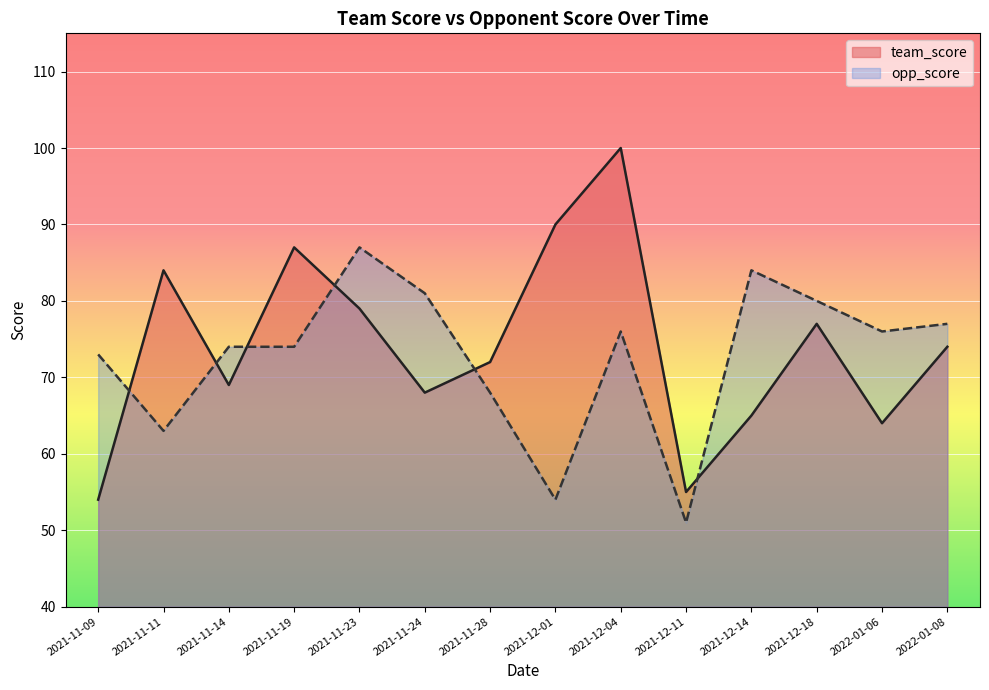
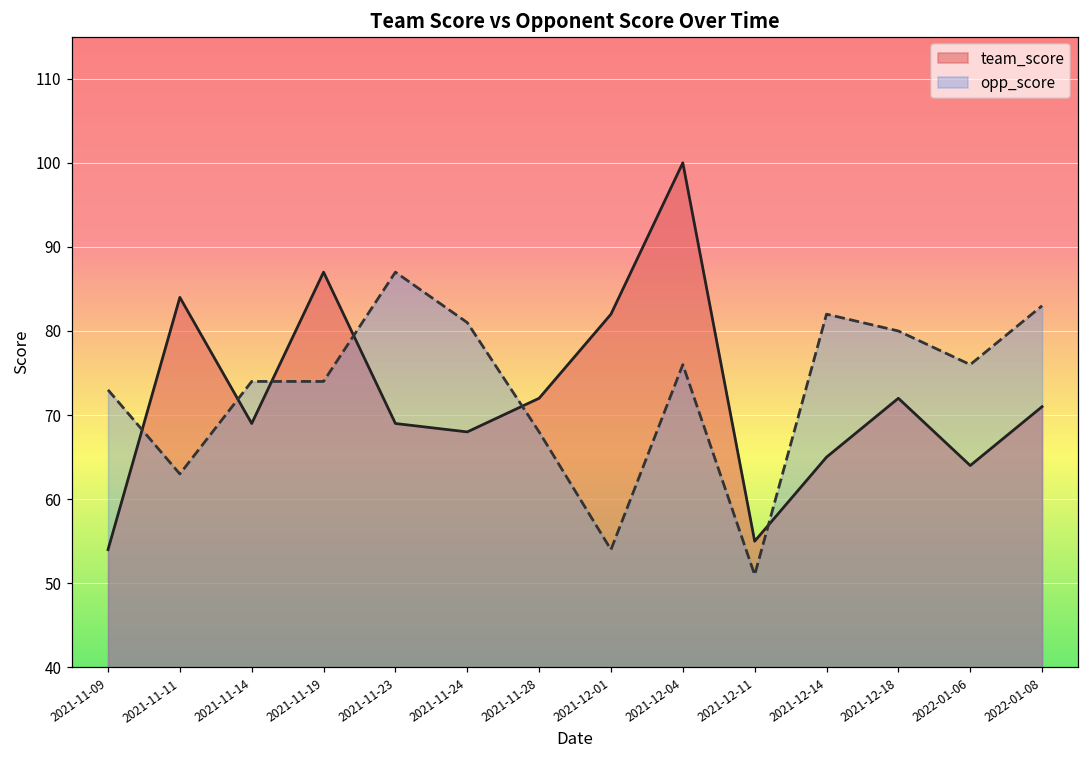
  {
    "team_score": {
      "2021-11-09": 54,
      "2021-11-11": 84,
      "2021-11-14": 69,
      "2021-11-19": 87,
-     "2021-11-23": 79,
+     "2021-11-23": 69,
      "2021-11-24": 68,
      "2021-11-28": 72,
-     "2021-12-01": 90,
+     "2021-12-01": 82,
      "2021-12-04": 100,
      "2021-12-11": 55,
      "2021-12-14": 65,
-     "2021-12-18": 77,
+     "2021-12-18": 72,
      "2022-01-06": 64,
-     "2022-01-08": 74
+     "2022-01-08": 71
    },
    "opp_score": {
      "2021-11-09": 73,
      "2021-11-11": 63,
      "2021-11-14": 74,
      "2021-11-19": 74,
      "2021-11-23": 87,
      "2021-11-24": 81,
      "2021-11-28": 68,
      "2021-12-01": 54,
      "2021-12-04": 76,
      "2021-12-11": 51,
-     "2021-12-14": 84,
+     "2021-12-14": 82,
      "2021-12-18": 80,
      "2022-01-06": 76,
-     "2022-01-08": 77
+     "2022-01-08": 83
    }
  }
